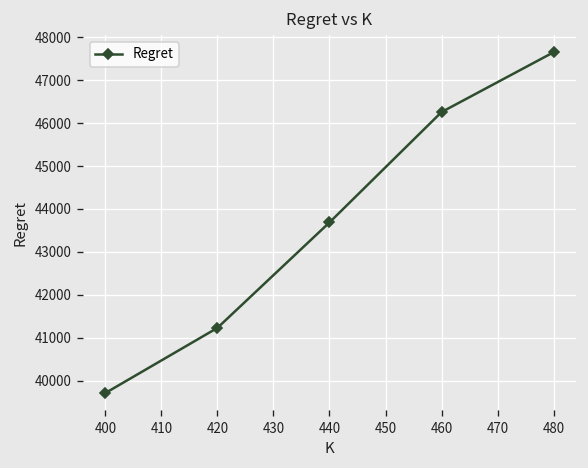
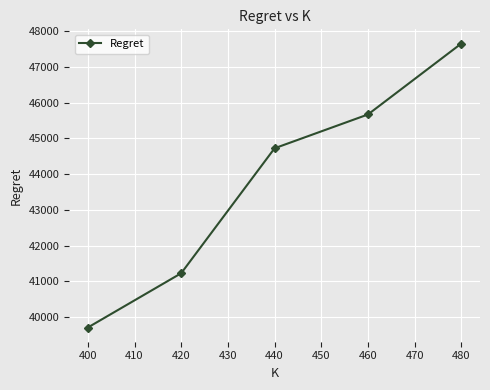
  {
    "400": 39700,
    "420": 41200,
-   "440": 43700,
-   "460": 46300,
+   "440": 44700,
+   "460": 45700,
    "480": 47700
  }
